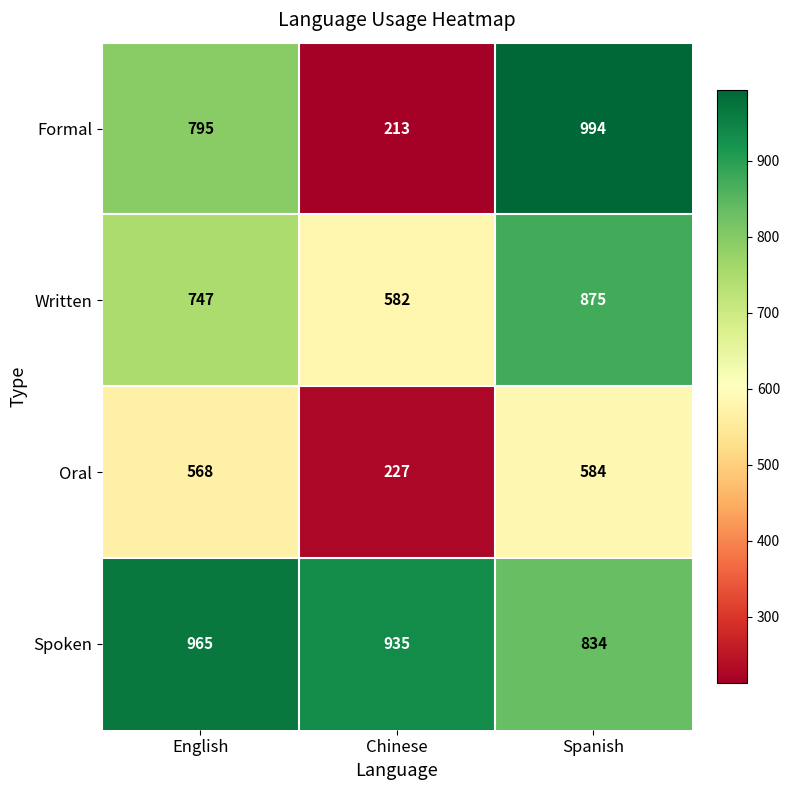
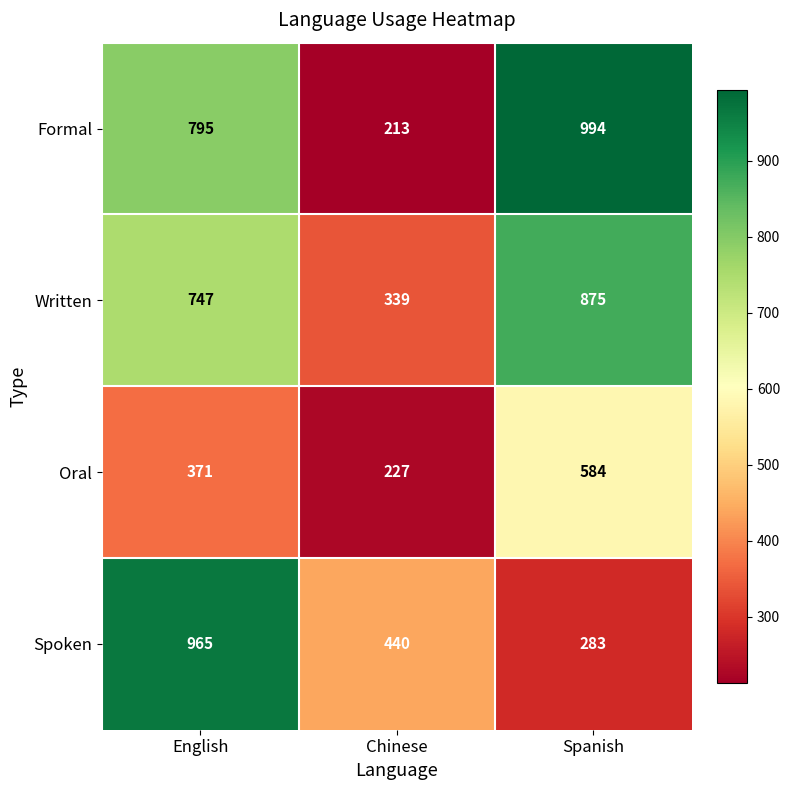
  {
    "Formal": {
      "English": 795,
      "Chinese": 213,
      "Spanish": 994
    },
    "Written": {
      "English": 747,
-     "Chinese": 582,
+     "Chinese": 339,
      "Spanish": 875
    },
    "Oral": {
-     "English": 568,
+     "English": 371,
      "Chinese": 227,
      "Spanish": 584
    },
    "Spoken": {
      "English": 965,
-     "Chinese": 935,
-     "Spanish": 834
+     "Chinese": 440,
+     "Spanish": 283
    }
  }
